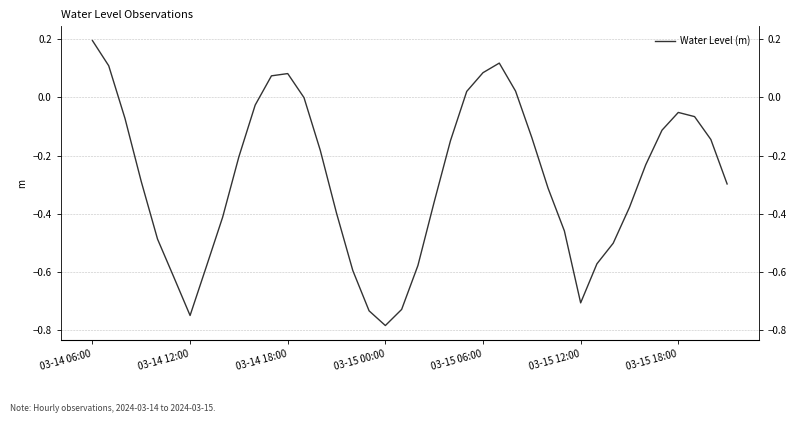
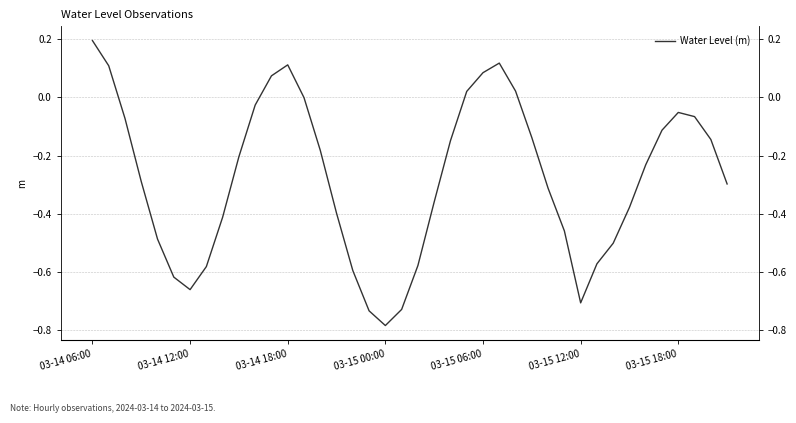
  {
    "03-14 06:00": 0.19,
-   "03-14 12:00": -0.75,
-   "03-14 18:00": 0.08,
+   "03-14 12:00": -0.66,
+   "03-14 18:00": 0.11,
    "03-15 00:00": -0.78,
    "03-15 06:00": 0.08,
    "03-15 12:00": -0.71,
    "03-15 18:00": -0.05
  }
